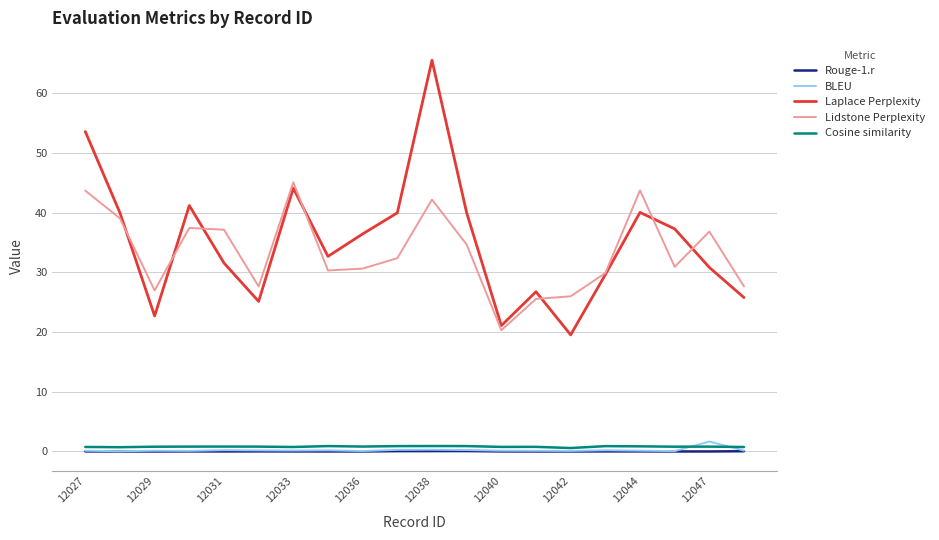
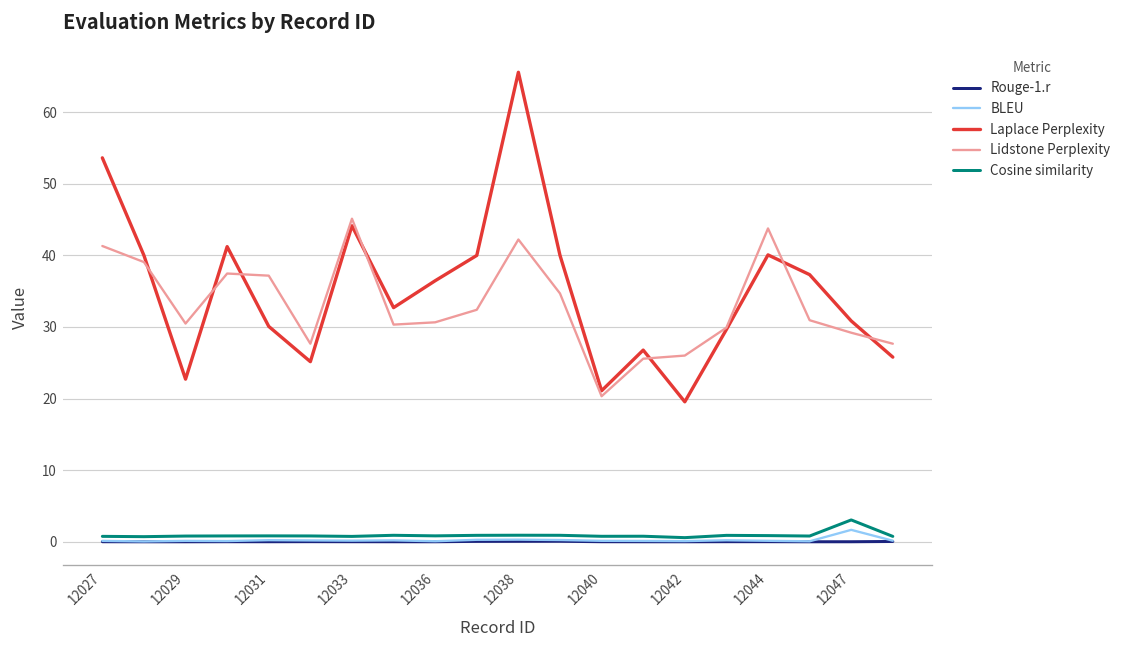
  {
    "Rouge-1.r": {
      "12047": 0
    },
    "BLEU": {
      "12047": 2
    },
    "Laplace Perplexity": {
      "12027": 54,
      "12029": 23,
-     "12031": 32,
+     "12031": 30,
      "12033": 44,
      "12036": 36,
      "12038": 66,
      "12040": 21,
      "12042": 20,
      "12044": 40,
      "12047": 31
    },
    "Lidstone Perplexity": {
-     "12027": 44,
-     "12029": 27,
+     "12027": 41,
+     "12029": 30,
      "12031": 37,
      "12033": 45,
      "12036": 31,
      "12038": 42,
      "12040": 20,
      "12042": 26,
      "12044": 44,
-     "12047": 37
+     "12047": 29
    },
    "Cosine similarity": {
      "12027": 1,
      "12029": 1,
      "12031": 1,
      "12033": 1,
      "12036": 1,
      "12038": 1,
      "12040": 1,
      "12042": 1,
      "12044": 1,
-     "12047": 1
+     "12047": 3
    }
  }
